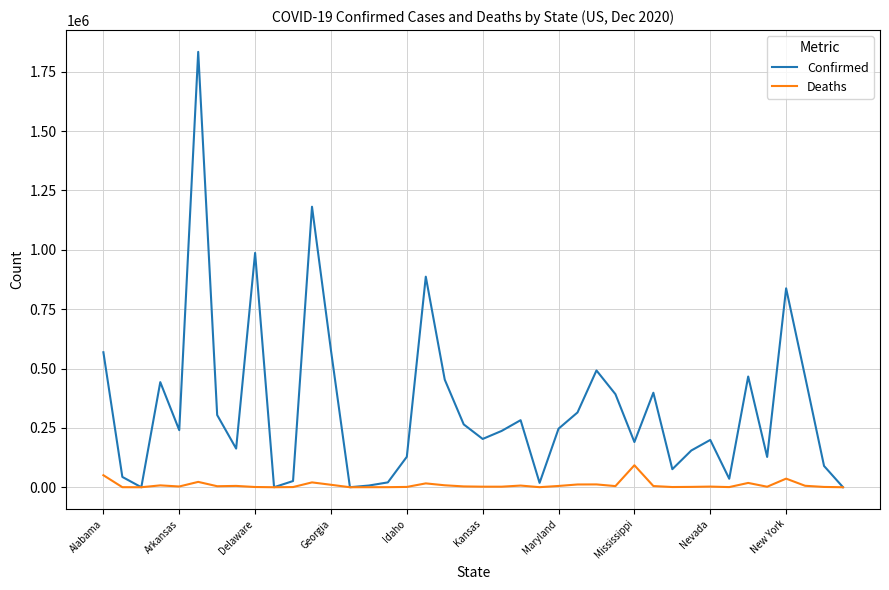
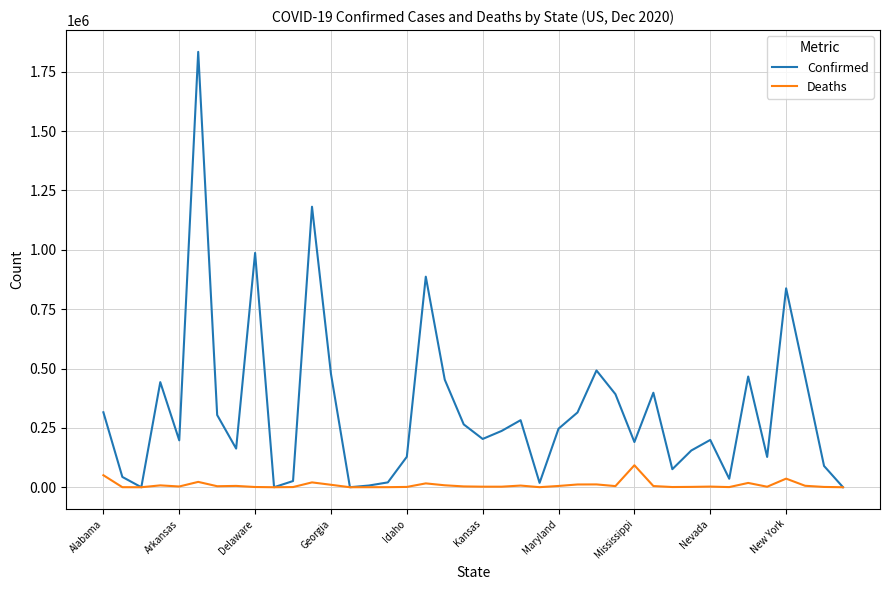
  {
    "Confirmed": {
-     "Alabama": 570000,
-     "Arkansas": 240000,
+     "Alabama": 320000,
+     "Arkansas": 200000,
      "Delaware": 990000,
-     "Georgia": 580000,
+     "Georgia": 480000,
      "Idaho": 130000,
      "Kansas": 200000,
      "Maryland": 250000,
      "Mississippi": 190000,
      "Nevada": 200000,
      "New York": 840000
    },
    "Deaths": {
      "Alabama": 50000,
      "Arkansas": 0,
      "Delaware": 0,
      "Georgia": 10000,
      "Idaho": 0,
      "Kansas": 0,
      "Maryland": 10000,
      "Mississippi": 90000,
      "Nevada": 0,
      "New York": 40000
    }
  }
